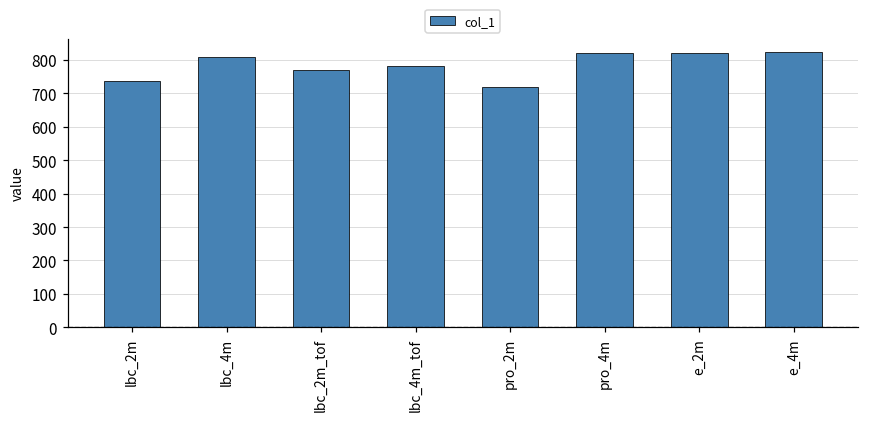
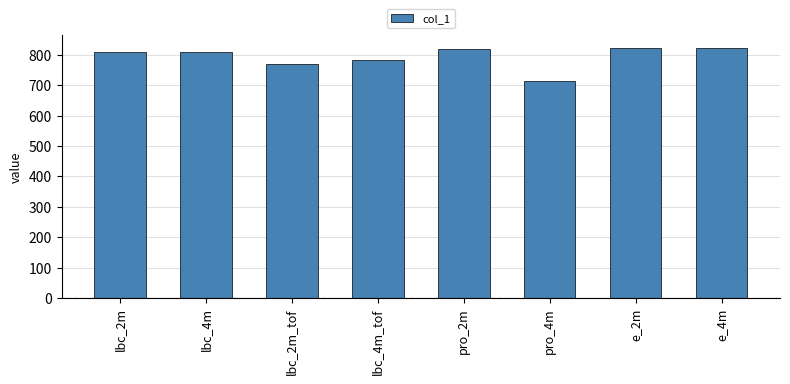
  {
-   "lbc_2m": 740,
+   "lbc_2m": 810,
    "lbc_4m": 810,
    "lbc_2m_tof": 770,
    "lbc_4m_tof": 780,
-   "pro_2m": 720,
-   "pro_4m": 820,
+   "pro_2m": 820,
+   "pro_4m": 710,
    "e_2m": 820,
    "e_4m": 820
  }
